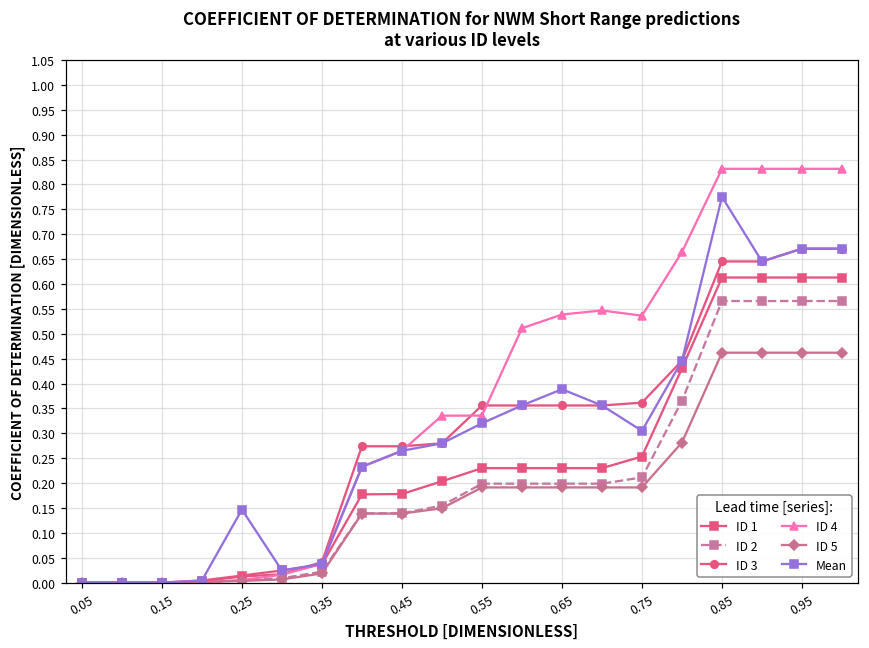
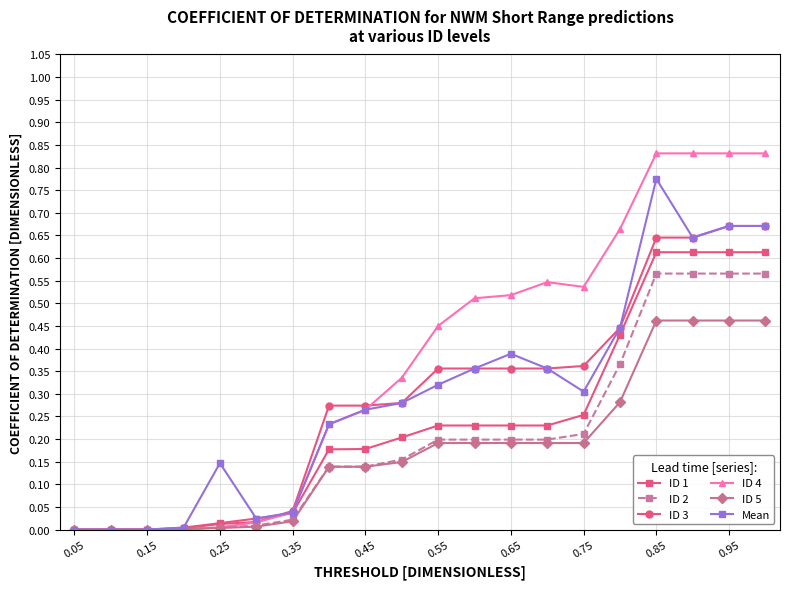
  {
    "ID 4": {
-     "0.55": 0.34,
-     "0.65": 0.54,
+     "0.55": 0.45,
+     "0.65": 0.52,
      "0.75": 0.54,
      "0.85": 0.83,
      "0.95": 0.83
    },
    "Mean": {
      "0.25": 0.15,
      "0.55": 0.32,
      "0.65": 0.39,
      "0.75": 0.30,
      "0.85": 0.78
    }
  }
